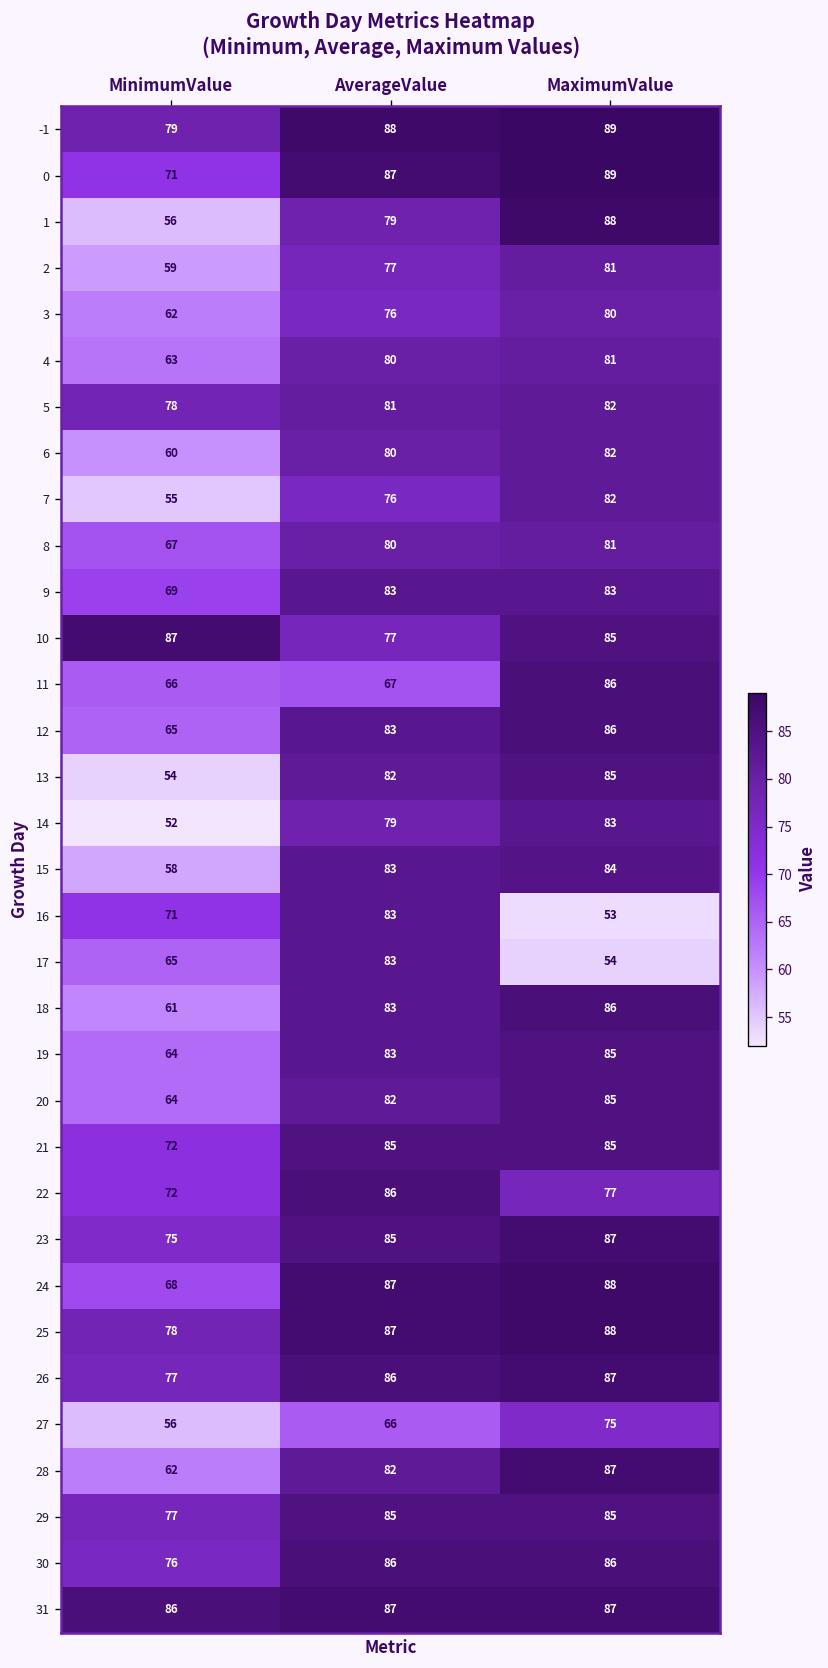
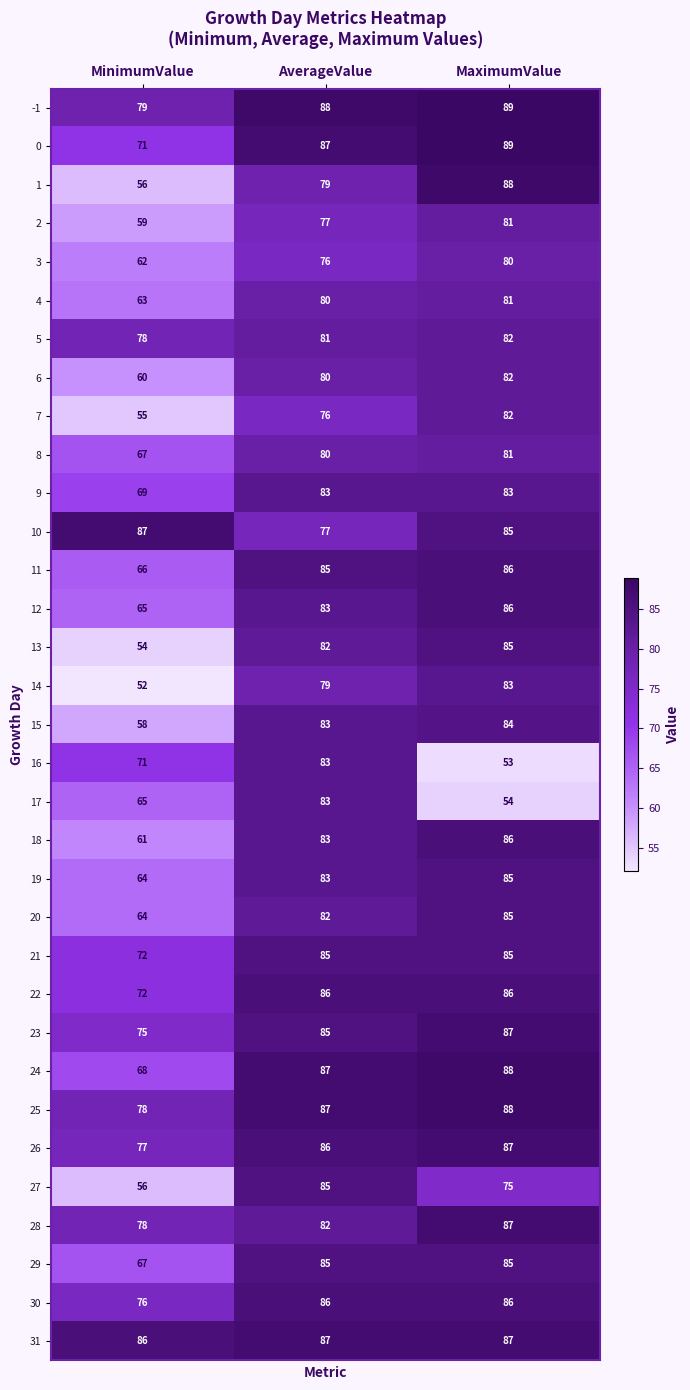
  {
    "-1": {
      "MinimumValue": 79,
      "AverageValue": 88,
      "MaximumValue": 89
    },
    "0": {
      "MinimumValue": 71,
      "AverageValue": 87,
      "MaximumValue": 89
    },
    "1": {
      "MinimumValue": 56,
      "AverageValue": 79,
      "MaximumValue": 88
    },
    "2": {
      "MinimumValue": 59,
      "AverageValue": 77,
      "MaximumValue": 81
    },
    "3": {
      "MinimumValue": 62,
      "AverageValue": 76,
      "MaximumValue": 80
    },
    "4": {
      "MinimumValue": 63,
      "AverageValue": 80,
      "MaximumValue": 81
    },
    "5": {
      "MinimumValue": 78,
      "AverageValue": 81,
      "MaximumValue": 82
    },
    "6": {
      "MinimumValue": 60,
      "AverageValue": 80,
      "MaximumValue": 82
    },
    "7": {
      "MinimumValue": 55,
      "AverageValue": 76,
      "MaximumValue": 82
    },
    "8": {
      "MinimumValue": 67,
      "AverageValue": 80,
      "MaximumValue": 81
    },
    "9": {
      "MinimumValue": 69,
      "AverageValue": 83,
      "MaximumValue": 83
    },
    "10": {
      "MinimumValue": 87,
      "AverageValue": 77,
      "MaximumValue": 85
    },
    "11": {
      "MinimumValue": 66,
-     "AverageValue": 67,
+     "AverageValue": 85,
      "MaximumValue": 86
    },
    "12": {
      "MinimumValue": 65,
      "AverageValue": 83,
      "MaximumValue": 86
    },
    "13": {
      "MinimumValue": 54,
      "AverageValue": 82,
      "MaximumValue": 85
    },
    "14": {
      "MinimumValue": 52,
      "AverageValue": 79,
      "MaximumValue": 83
    },
    "15": {
      "MinimumValue": 58,
      "AverageValue": 83,
      "MaximumValue": 84
    },
    "16": {
      "MinimumValue": 71,
      "AverageValue": 83,
      "MaximumValue": 53
    },
    "17": {
      "MinimumValue": 65,
      "AverageValue": 83,
      "MaximumValue": 54
    },
    "18": {
      "MinimumValue": 61,
      "AverageValue": 83,
      "MaximumValue": 86
    },
    "19": {
      "MinimumValue": 64,
      "AverageValue": 83,
      "MaximumValue": 85
    },
    "20": {
      "MinimumValue": 64,
      "AverageValue": 82,
      "MaximumValue": 85
    },
    "21": {
      "MinimumValue": 72,
      "AverageValue": 85,
      "MaximumValue": 85
    },
    "22": {
      "MinimumValue": 72,
      "AverageValue": 86,
-     "MaximumValue": 77
+     "MaximumValue": 86
    },
    "23": {
      "MinimumValue": 75,
      "AverageValue": 85,
      "MaximumValue": 87
    },
    "24": {
      "MinimumValue": 68,
      "AverageValue": 87,
      "MaximumValue": 88
    },
    "25": {
      "MinimumValue": 78,
      "AverageValue": 87,
      "MaximumValue": 88
    },
    "26": {
      "MinimumValue": 77,
      "AverageValue": 86,
      "MaximumValue": 87
    },
    "27": {
      "MinimumValue": 56,
-     "AverageValue": 66,
+     "AverageValue": 85,
      "MaximumValue": 75
    },
    "28": {
-     "MinimumValue": 62,
+     "MinimumValue": 78,
      "AverageValue": 82,
      "MaximumValue": 87
    },
    "29": {
-     "MinimumValue": 77,
+     "MinimumValue": 67,
      "AverageValue": 85,
      "MaximumValue": 85
    },
    "30": {
      "MinimumValue": 76,
      "AverageValue": 86,
      "MaximumValue": 86
    },
    "31": {
      "MinimumValue": 86,
      "AverageValue": 87,
      "MaximumValue": 87
    }
  }
